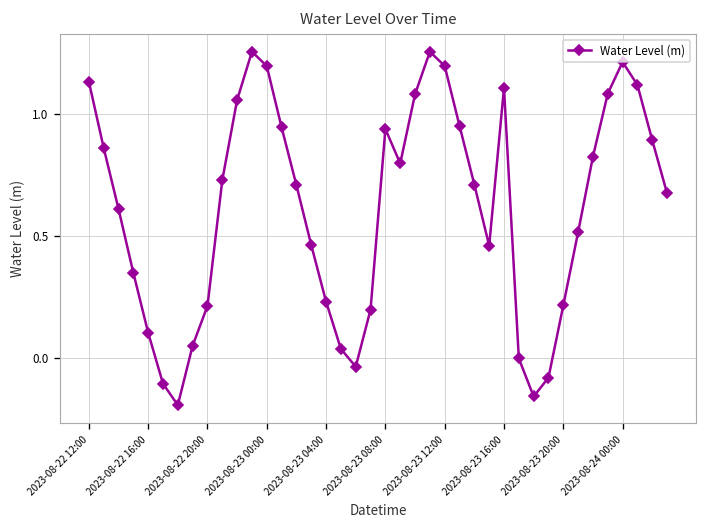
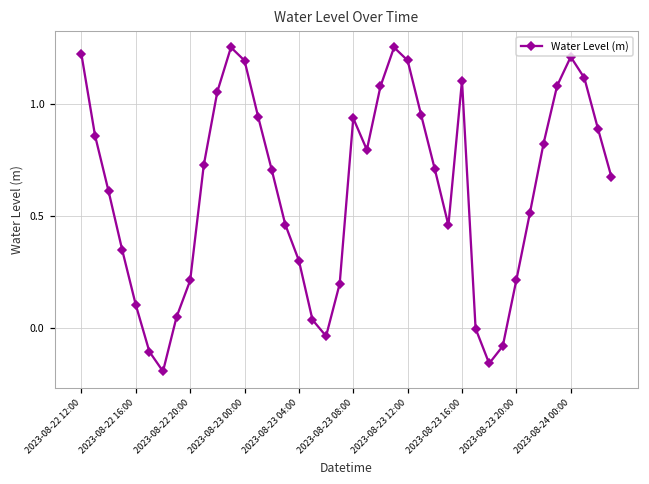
  {
-   "2023-08-22 12:00": 1.13,
+   "2023-08-22 12:00": 1.22,
    "2023-08-22 16:00": 0.10,
    "2023-08-22 20:00": 0.21,
    "2023-08-23 00:00": 1.20,
-   "2023-08-23 04:00": 0.23,
+   "2023-08-23 04:00": 0.30,
    "2023-08-23 08:00": 0.94,
    "2023-08-23 12:00": 1.20,
    "2023-08-23 16:00": 1.11,
    "2023-08-23 20:00": 0.21
  }
